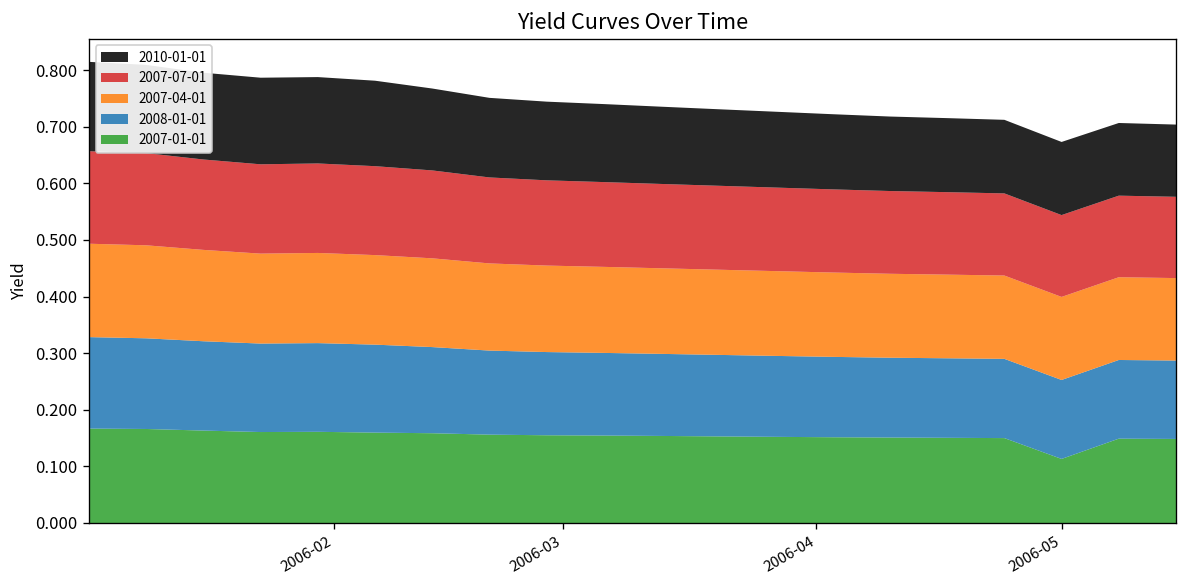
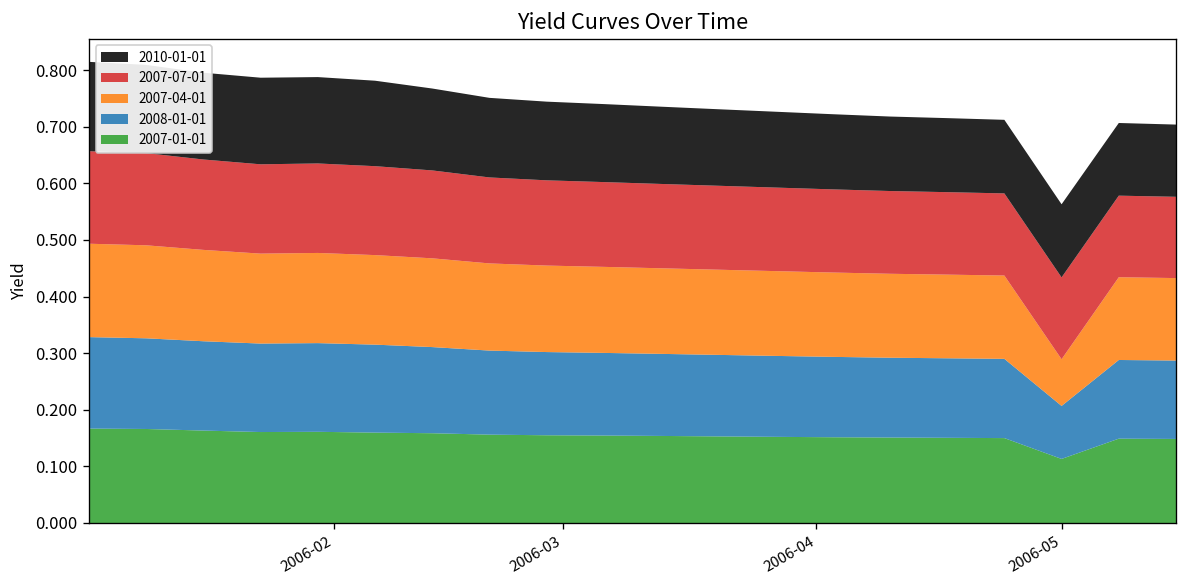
  {
    "2007-01-01": {
      "2006-05": 0.11
    },
    "2008-01-01": {
-     "2006-05": 0.14
+     "2006-05": 0.09
    },
    "2007-04-01": {
-     "2006-05": 0.15
+     "2006-05": 0.08
    },
    "2007-07-01": {
      "2006-05": 0.14
    },
    "2010-01-01": {
      "2006-05": 0.13
    }
  }
